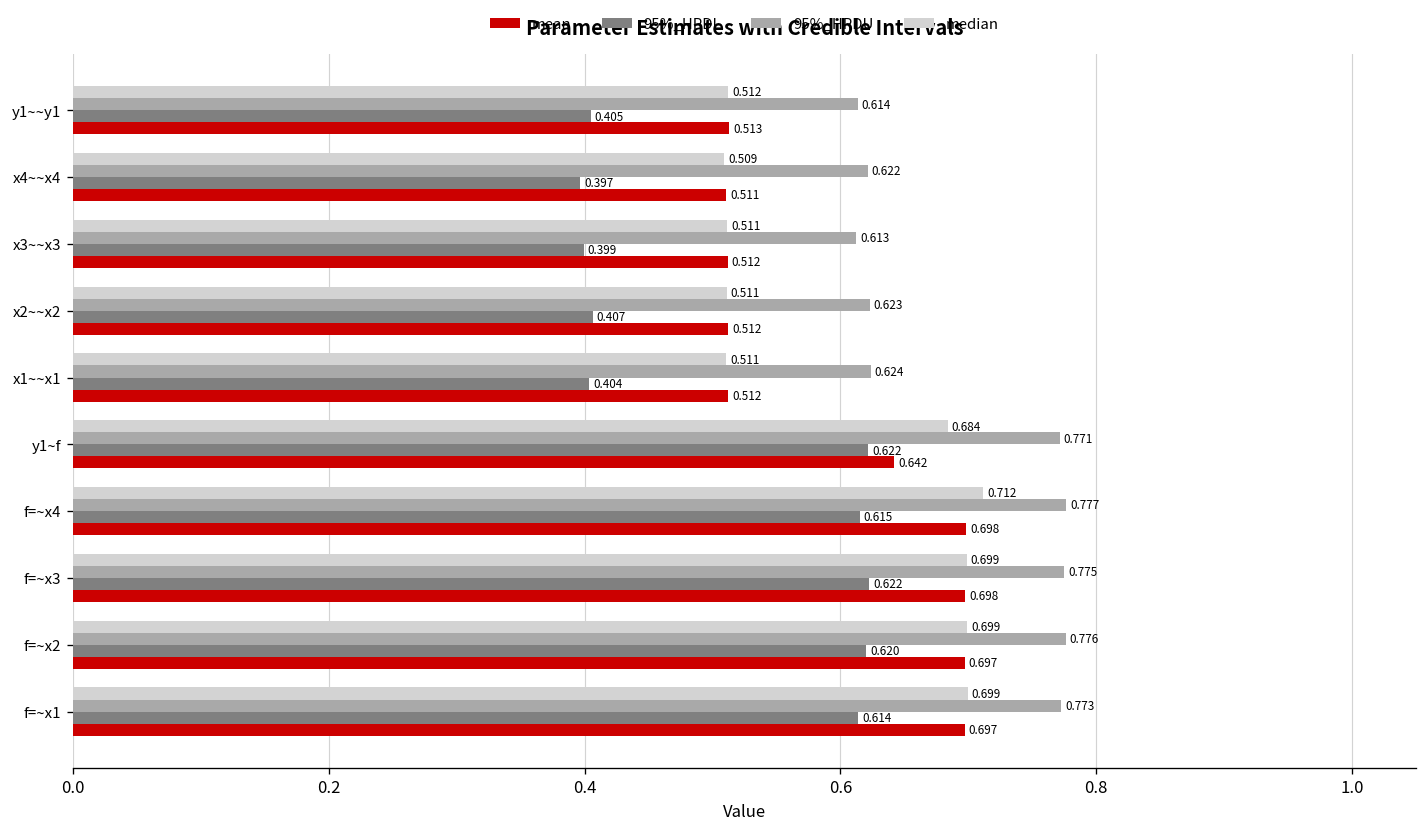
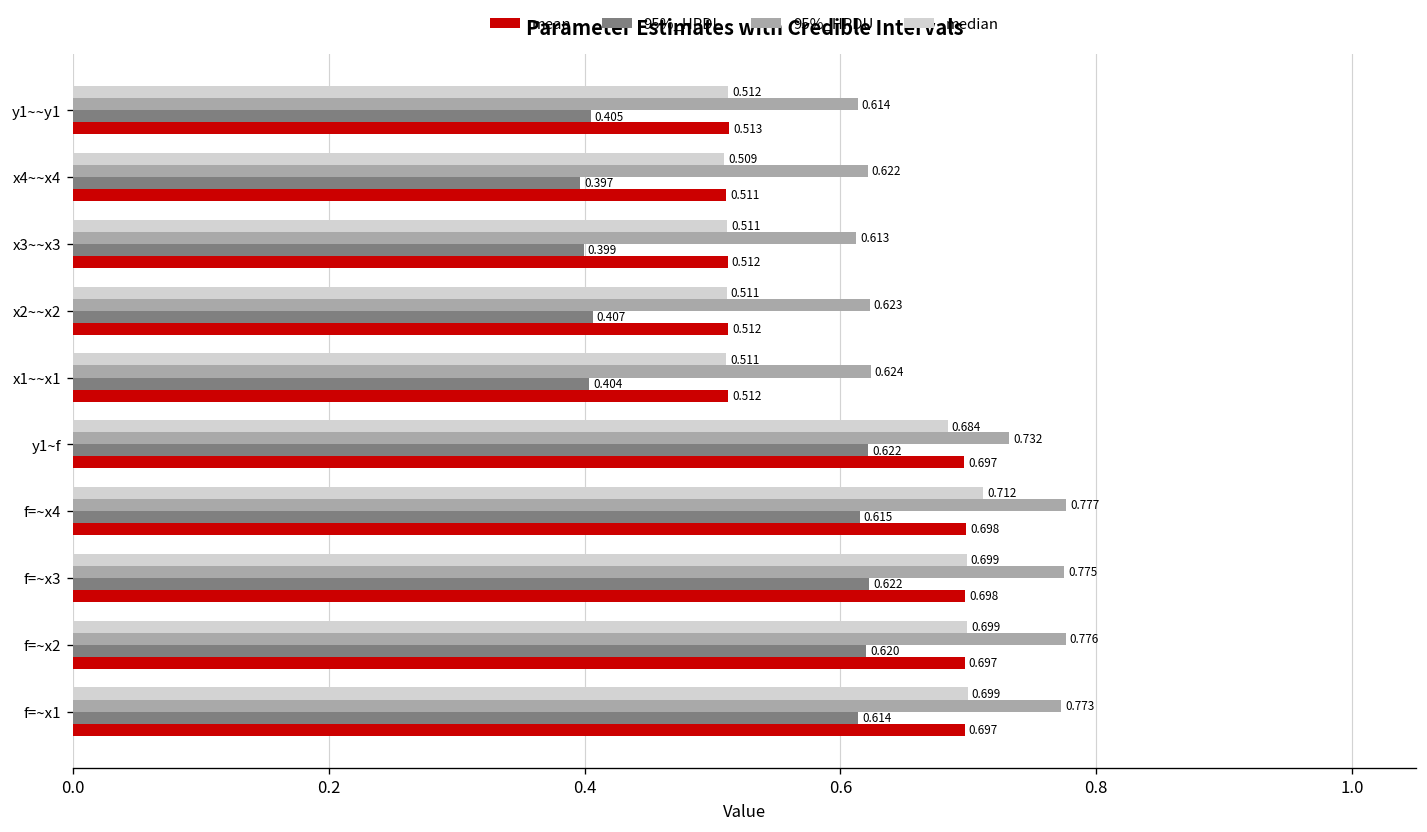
  {
    "mean": {
      "y1~~y1": 0.513,
      "x4~~x4": 0.511,
      "x3~~x3": 0.512,
      "x2~~x2": 0.512,
      "x1~~x1": 0.512,
-     "y1~f": 0.642,
+     "y1~f": 0.697,
      "f=~x4": 0.698,
      "f=~x3": 0.698,
      "f=~x2": 0.697,
      "f=~x1": 0.697
    },
    "95%_HPDL": {
      "y1~~y1": 0.405,
      "x4~~x4": 0.397,
      "x3~~x3": 0.399,
      "x2~~x2": 0.407,
      "x1~~x1": 0.404,
      "y1~f": 0.622,
      "f=~x4": 0.615,
      "f=~x3": 0.622,
      "f=~x2": 0.620,
      "f=~x1": 0.614
    },
    "95%_HPDU": {
      "y1~~y1": 0.614,
      "x4~~x4": 0.622,
      "x3~~x3": 0.613,
      "x2~~x2": 0.623,
      "x1~~x1": 0.624,
-     "y1~f": 0.771,
+     "y1~f": 0.732,
      "f=~x4": 0.777,
      "f=~x3": 0.775,
      "f=~x2": 0.776,
      "f=~x1": 0.773
    },
    "median": {
      "y1~~y1": 0.512,
      "x4~~x4": 0.509,
      "x3~~x3": 0.511,
      "x2~~x2": 0.511,
      "x1~~x1": 0.511,
      "y1~f": 0.684,
      "f=~x4": 0.712,
      "f=~x3": 0.699,
      "f=~x2": 0.699,
      "f=~x1": 0.699
    }
  }
